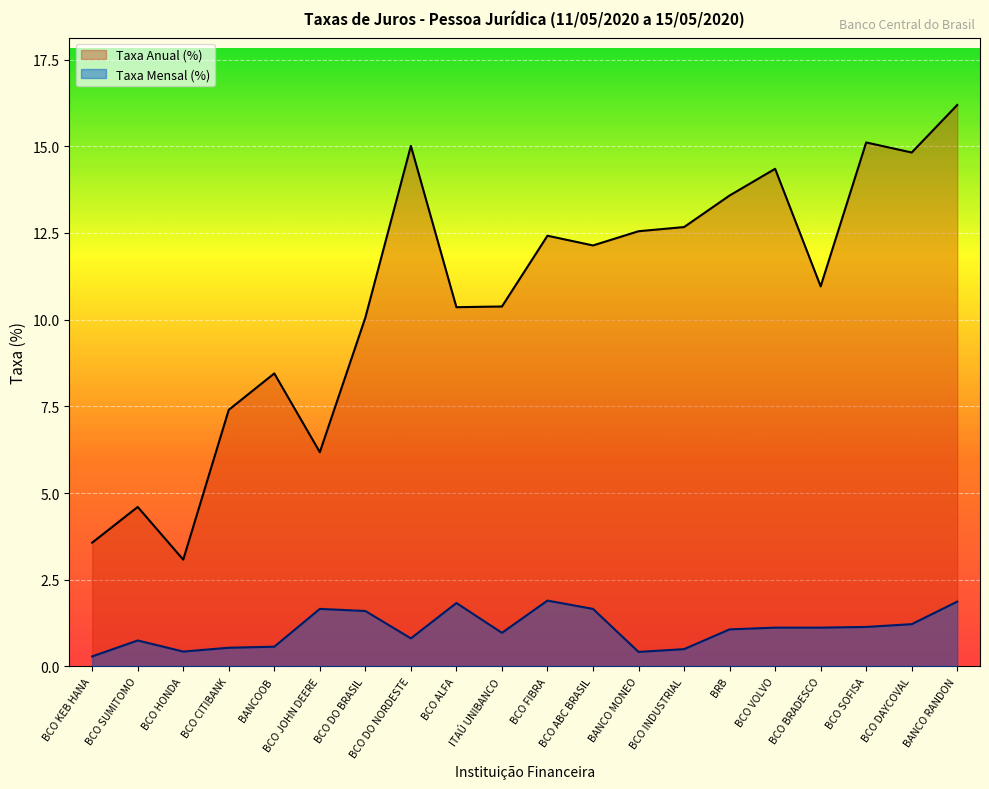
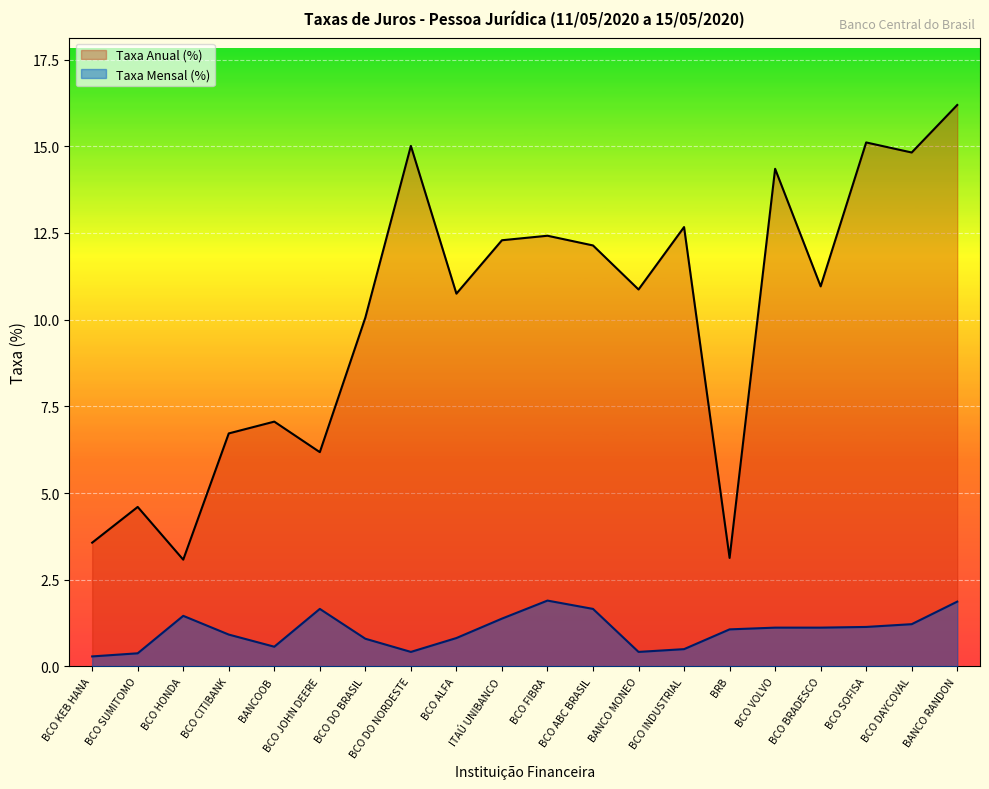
  {
    "Taxa Anual (%)": {
      "BCO KEB HANA": 3.6,
      "BCO SUMITOMO": 4.6,
      "BCO HONDA": 3.1,
-     "BCO CITIBANK": 7.4,
-     "BANCOOB": 8.5,
+     "BCO CITIBANK": 6.7,
+     "BANCOOB": 7.1,
      "BCO JOHN DEERE": 6.2,
      "BCO DO BRASIL": 10.1,
      "BCO DO NORDESTE": 15.0,
-     "BCO ALFA": 10.4,
-     "ITAÚ UNIBANCO": 10.4,
+     "BCO ALFA": 10.8,
+     "ITAÚ UNIBANCO": 12.3,
      "BCO FIBRA": 12.4,
      "BCO ABC BRASIL": 12.1,
-     "BANCO MONEO": 12.6,
+     "BANCO MONEO": 10.9,
      "BCO INDUSTRIAL": 12.7,
-     "BRB": 13.6,
+     "BRB": 3.1,
      "BCO VOLVO": 14.4,
      "BCO BRADESCO": 11.0,
      "BCO SOFISA": 15.1,
      "BCO DAYCOVAL": 14.8,
      "BANCO RANDON": 16.2
    },
    "Taxa Mensal (%)": {
      "BCO KEB HANA": 0.3,
-     "BCO SUMITOMO": 0.8,
-     "BCO HONDA": 0.4,
-     "BCO CITIBANK": 0.5,
+     "BCO SUMITOMO": 0.4,
+     "BCO HONDA": 1.5,
+     "BCO CITIBANK": 0.9,
      "BANCOOB": 0.6,
      "BCO JOHN DEERE": 1.7,
-     "BCO DO BRASIL": 1.6,
-     "BCO DO NORDESTE": 0.8,
-     "BCO ALFA": 1.8,
-     "ITAÚ UNIBANCO": 1.0,
+     "BCO DO BRASIL": 0.8,
+     "BCO DO NORDESTE": 0.4,
+     "BCO ALFA": 0.8,
+     "ITAÚ UNIBANCO": 1.4,
      "BCO FIBRA": 1.9,
      "BCO ABC BRASIL": 1.7,
      "BANCO MONEO": 0.4,
      "BCO INDUSTRIAL": 0.5,
      "BRB": 1.1,
      "BCO VOLVO": 1.1,
      "BCO BRADESCO": 1.1,
      "BCO SOFISA": 1.1,
      "BCO DAYCOVAL": 1.2,
      "BANCO RANDON": 1.9
    }
  }
